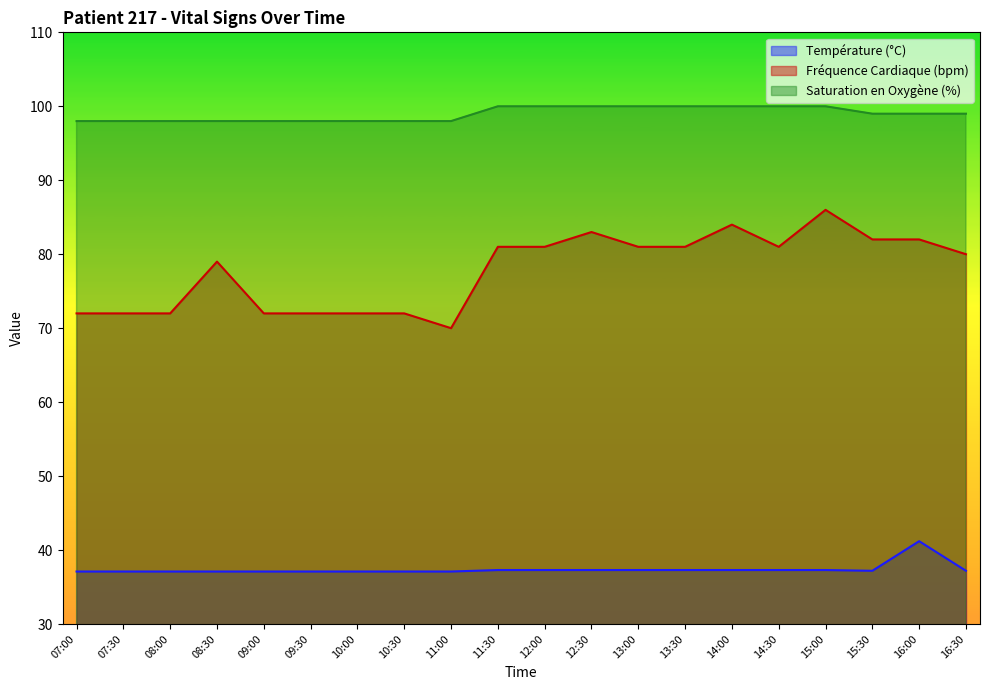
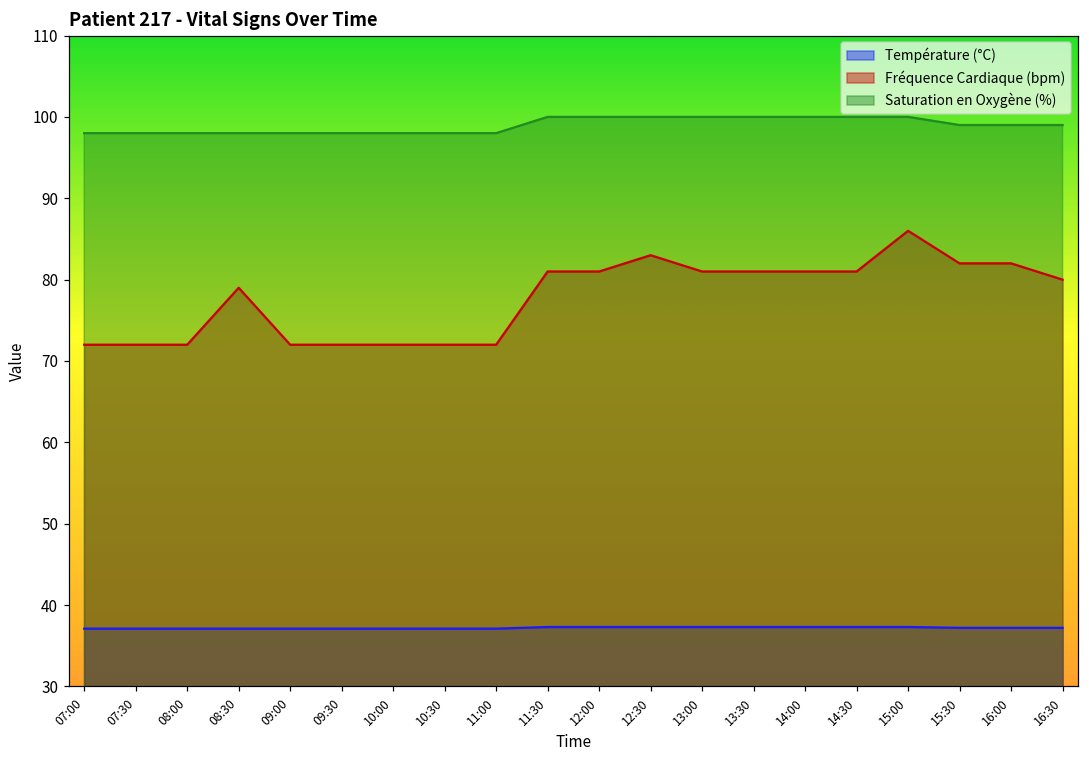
  {
    "Température (°C)": {
      "07:00": 37,
      "07:30": 37,
      "08:00": 37,
      "08:30": 37,
      "09:00": 37,
      "09:30": 37,
      "10:00": 37,
      "10:30": 37,
      "11:00": 37,
      "11:30": 37,
      "12:00": 37,
      "12:30": 37,
      "13:00": 37,
      "13:30": 37,
      "14:00": 37,
      "14:30": 37,
      "15:00": 37,
      "15:30": 37,
-     "16:00": 41,
+     "16:00": 37,
      "16:30": 37
    },
    "Fréquence Cardiaque (bpm)": {
      "07:00": 72,
      "07:30": 72,
      "08:00": 72,
      "08:30": 79,
      "09:00": 72,
      "09:30": 72,
      "10:00": 72,
      "10:30": 72,
-     "11:00": 70,
+     "11:00": 72,
      "11:30": 81,
      "12:00": 81,
      "12:30": 83,
      "13:00": 81,
      "13:30": 81,
-     "14:00": 84,
+     "14:00": 81,
      "14:30": 81,
      "15:00": 86,
      "15:30": 82,
      "16:00": 82,
      "16:30": 80
    },
    "Saturation en Oxygène (%)": {
      "07:00": 98,
      "07:30": 98,
      "08:00": 98,
      "08:30": 98,
      "09:00": 98,
      "09:30": 98,
      "10:00": 98,
      "10:30": 98,
      "11:00": 98,
      "11:30": 100,
      "12:00": 100,
      "12:30": 100,
      "13:00": 100,
      "13:30": 100,
      "14:00": 100,
      "14:30": 100,
      "15:00": 100,
      "15:30": 99,
      "16:00": 99,
      "16:30": 99
    }
  }
